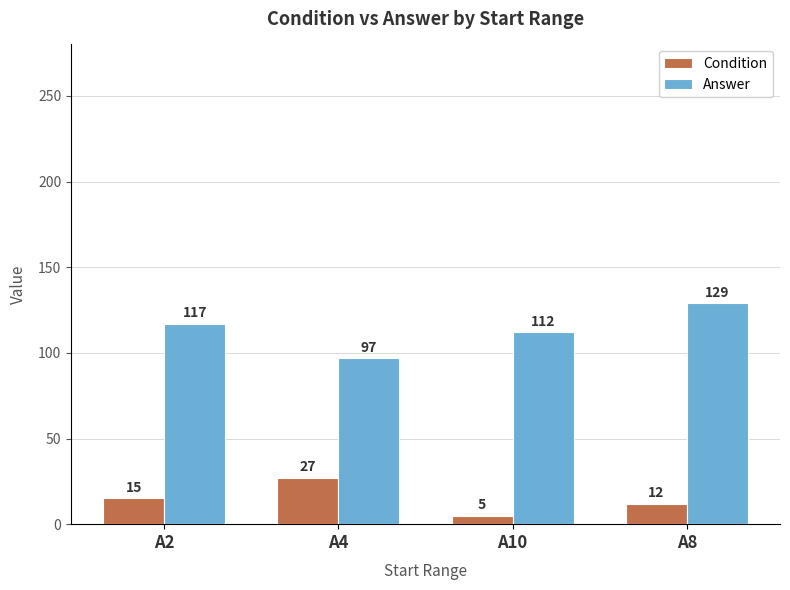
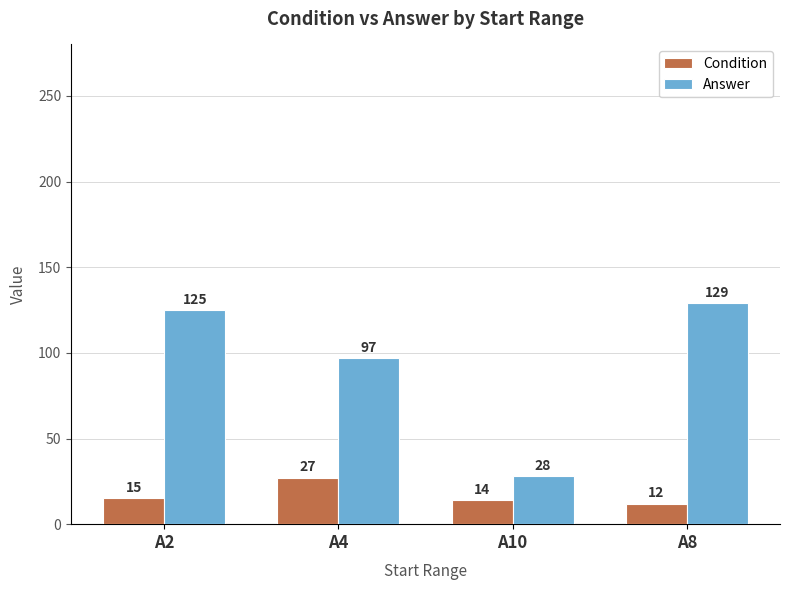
  {
    "Condition": {
      "A2": 15,
      "A4": 27,
-     "A10": 5,
+     "A10": 14,
      "A8": 12
    },
    "Answer": {
-     "A2": 117,
+     "A2": 125,
      "A4": 97,
-     "A10": 112,
+     "A10": 28,
      "A8": 129
    }
  }
